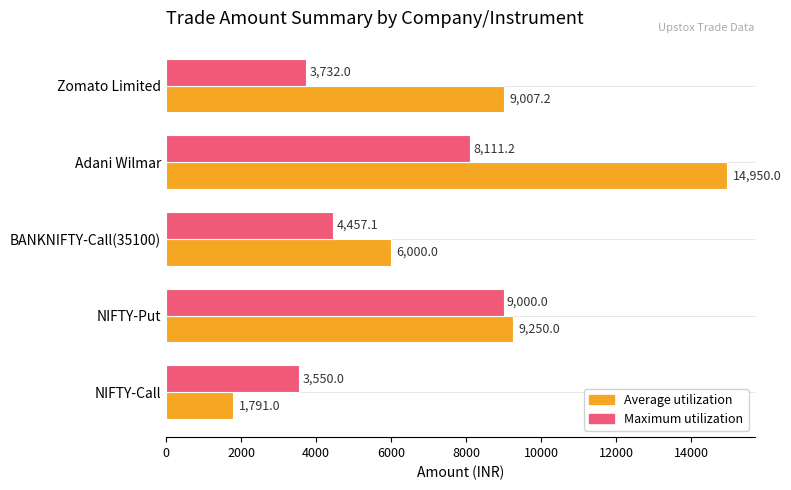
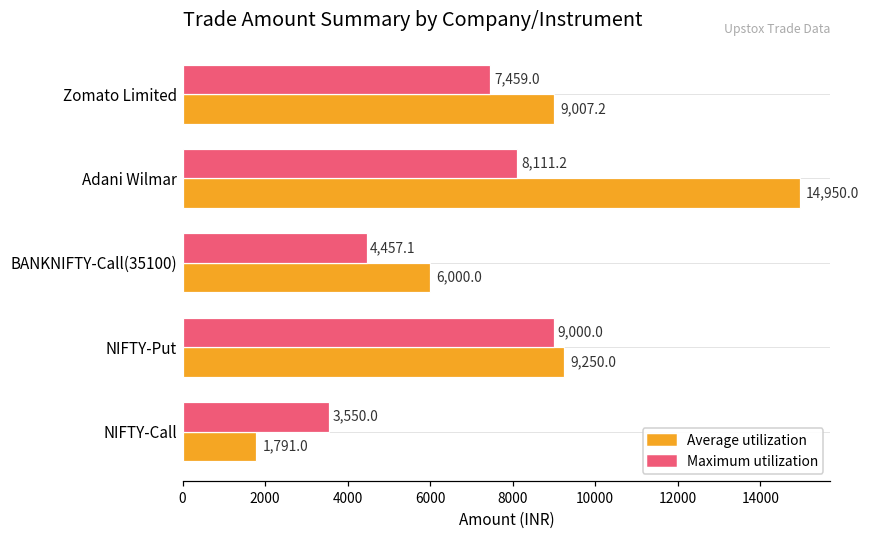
  {
    "Average utilization": {
      "Zomato Limited": "9,007.2",
      "Adani Wilmar": "14,950.0",
      "BANKNIFTY-Call(35100)": "6,000.0",
      "NIFTY-Put": "9,250.0",
      "NIFTY-Call": "1,791.0"
    },
    "Maximum utilization": {
-     "Zomato Limited": "3,732.0",
+     "Zomato Limited": "7,459.0",
      "Adani Wilmar": "8,111.2",
      "BANKNIFTY-Call(35100)": "4,457.1",
      "NIFTY-Put": "9,000.0",
      "NIFTY-Call": "3,550.0"
    }
  }
